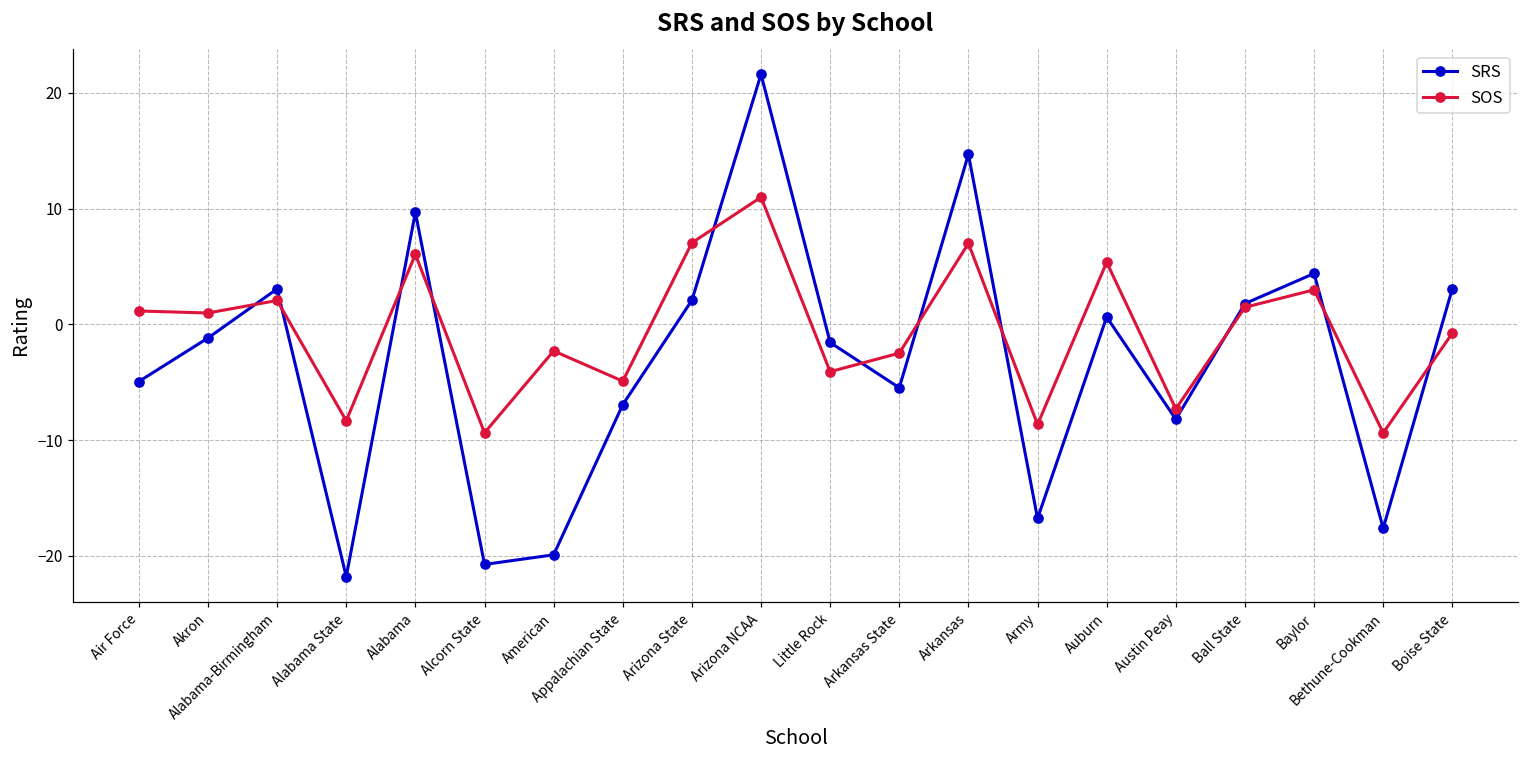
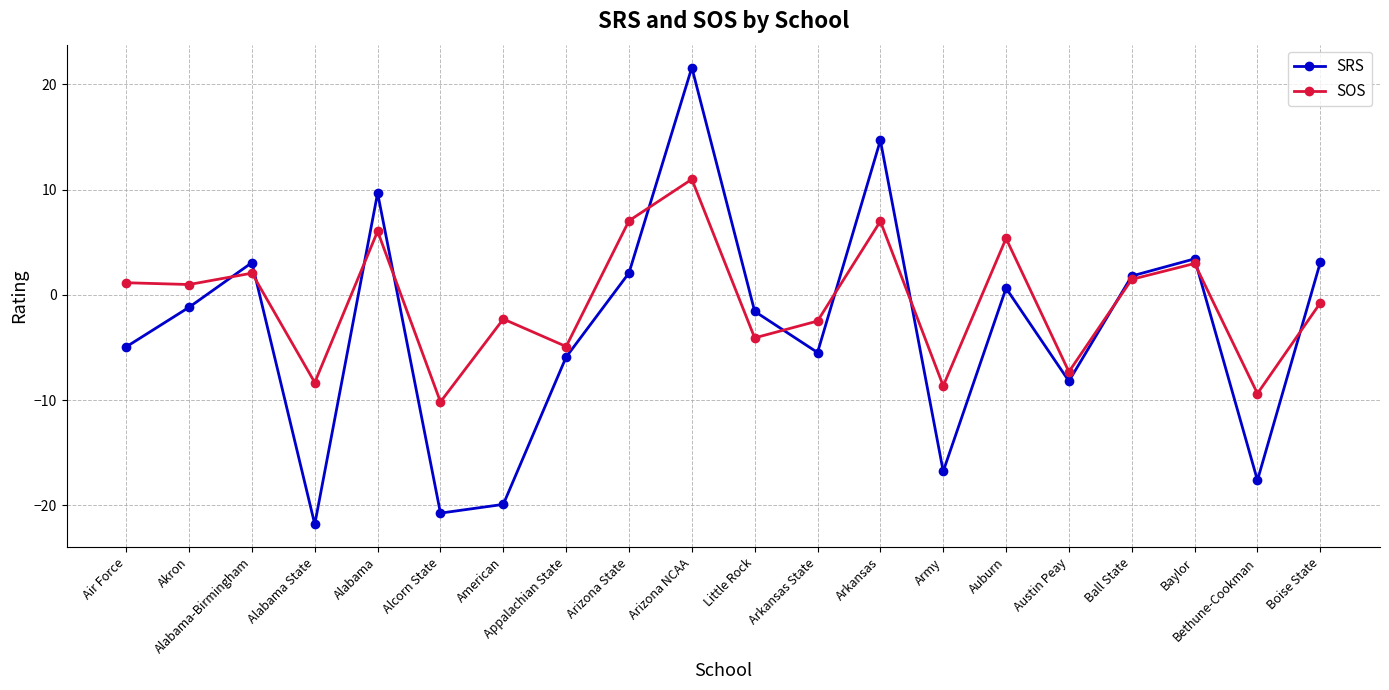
  {
    "SRS": {
      "Air Force": -4.9,
      "Akron": -1.2,
      "Alabama-Birmingham": 3.1,
      "Alabama State": -21.8,
      "Alabama": 9.7,
      "Alcorn State": -20.7,
      "American": -19.9,
-     "Appalachian State": -6.9,
+     "Appalachian State": -5.9,
      "Arizona State": 2.1,
      "Arizona NCAA": 21.6,
      "Little Rock": -1.6,
      "Arkansas State": -5.5,
      "Arkansas": 14.7,
      "Army": -16.8,
      "Auburn": 0.6,
      "Austin Peay": -8.2,
      "Ball State": 1.8,
-     "Baylor": 4.4,
+     "Baylor": 3.4,
      "Bethune-Cookman": -17.6,
      "Boise State": 3.1
    },
    "SOS": {
      "Air Force": 1.2,
      "Akron": 1.0,
      "Alabama-Birmingham": 2.1,
      "Alabama State": -8.3,
      "Alabama": 6.0,
-     "Alcorn State": -9.4,
+     "Alcorn State": -10.2,
      "American": -2.3,
      "Appalachian State": -4.9,
      "Arizona State": 7.0,
      "Arizona NCAA": 11.0,
      "Little Rock": -4.1,
      "Arkansas State": -2.5,
      "Arkansas": 7.0,
      "Army": -8.7,
      "Auburn": 5.4,
      "Austin Peay": -7.3,
      "Ball State": 1.5,
      "Baylor": 3.0,
      "Bethune-Cookman": -9.4,
      "Boise State": -0.8
    }
  }
